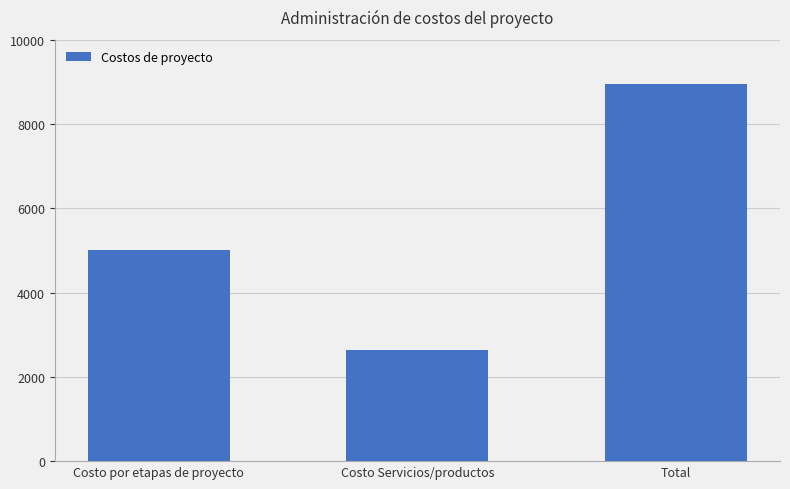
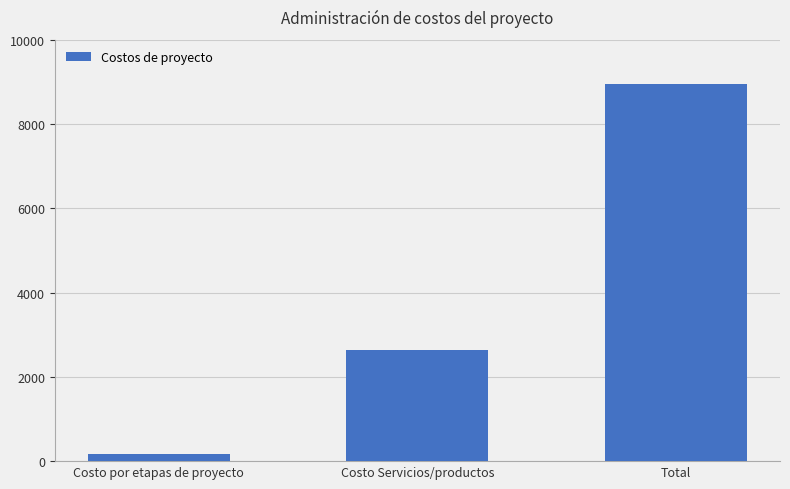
  {
-   "Costo por etapas de proyecto": 5000,
+   "Costo por etapas de proyecto": 200,
    "Costo Servicios/productos": 2600,
    "Total": 9000
  }
